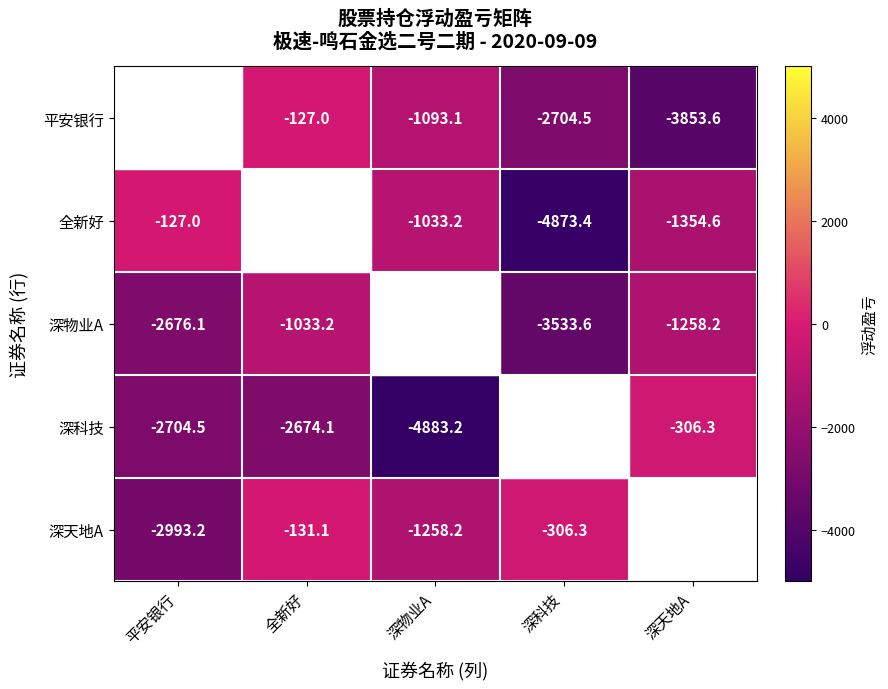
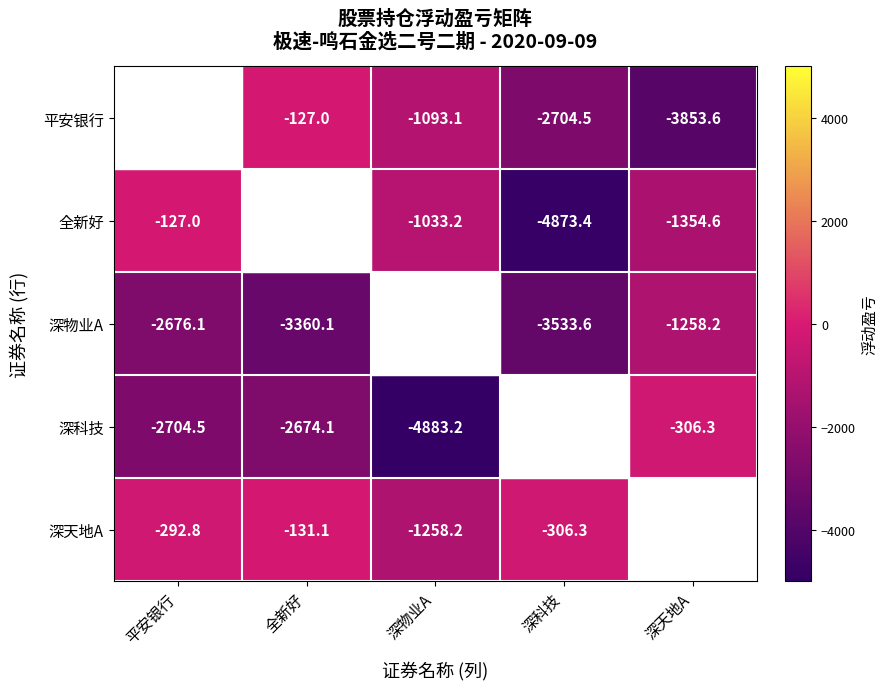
  {
    "平安银行": {
      "全新好": -127.0,
      "深物业A": -1093.1,
      "深科技": -2704.5,
      "深天地A": -3853.6
    },
    "全新好": {
      "平安银行": -127.0,
      "深物业A": -1033.2,
      "深科技": -4873.4,
      "深天地A": -1354.6
    },
    "深物业A": {
      "平安银行": -2676.1,
-     "全新好": -1033.2,
+     "全新好": -3360.1,
      "深科技": -3533.6,
      "深天地A": -1258.2
    },
    "深科技": {
      "平安银行": -2704.5,
      "全新好": -2674.1,
      "深物业A": -4883.2,
      "深天地A": -306.3
    },
    "深天地A": {
-     "平安银行": -2993.2,
+     "平安银行": -292.8,
      "全新好": -131.1,
      "深物业A": -1258.2,
      "深科技": -306.3
    }
  }
